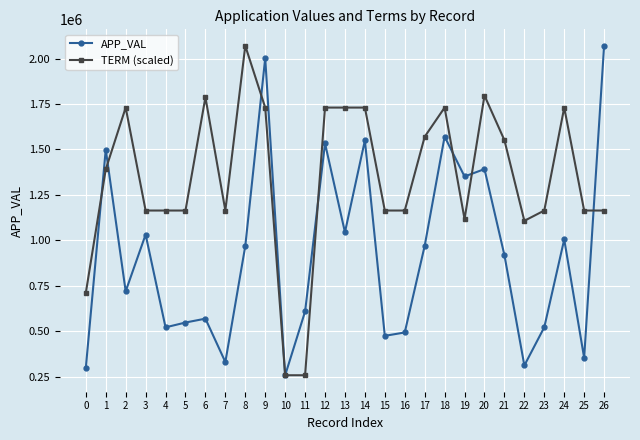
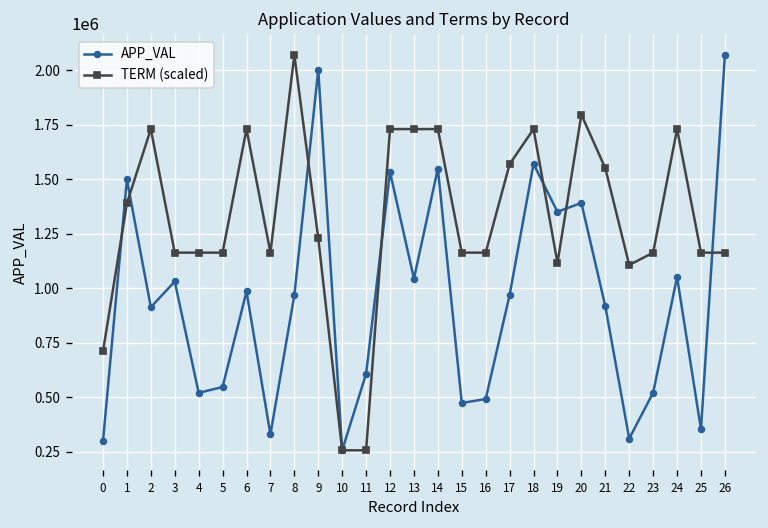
  {
    "APP_VAL": {
      "0": 300000,
      "1": 1500000,
-     "2": 720000,
+     "2": 910000,
      "3": 1030000,
      "4": 520000,
      "5": 550000,
-     "6": 570000,
+     "6": 990000,
      "7": 330000,
      "8": 970000,
      "9": 2000000,
      "11": 610000,
      "12": 1530000,
      "13": 1040000,
      "14": 1550000,
      "15": 470000,
      "16": 490000,
      "17": 970000,
      "18": 1570000,
      "19": 1350000,
      "20": 1390000,
      "21": 920000,
      "22": 310000,
      "23": 520000,
-     "24": 1000000,
+     "24": 1050000,
      "25": 350000,
      "26": 2070000
    },
    "TERM (scaled)": {
      "0": 710000,
      "1": 1390000,
      "2": 1730000,
      "3": 1160000,
      "4": 1160000,
      "5": 1160000,
-     "6": 1790000,
+     "6": 1730000,
      "7": 1160000,
      "8": 2070000,
-     "9": 1730000,
+     "9": 1230000,
      "11": 260000,
      "12": 1730000,
      "13": 1730000,
      "14": 1730000,
      "15": 1160000,
      "16": 1160000,
      "17": 1570000,
      "18": 1730000,
      "19": 1120000,
      "20": 1800000,
      "21": 1550000,
      "22": 1110000,
      "23": 1160000,
      "24": 1730000,
      "25": 1160000,
      "26": 1160000
    }
  }
